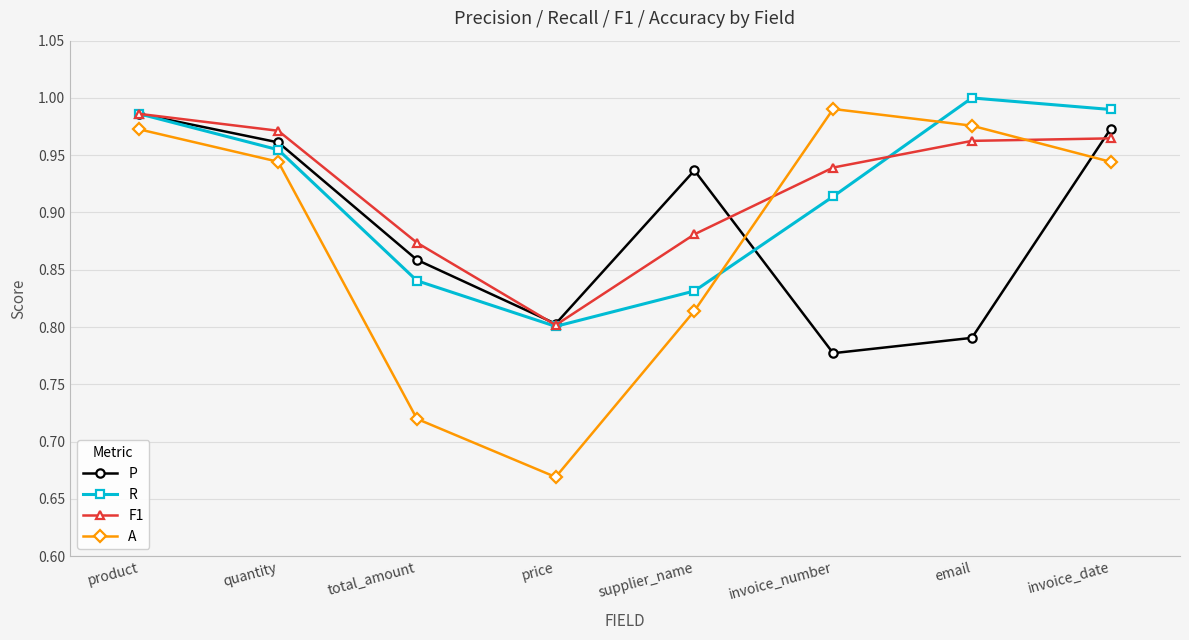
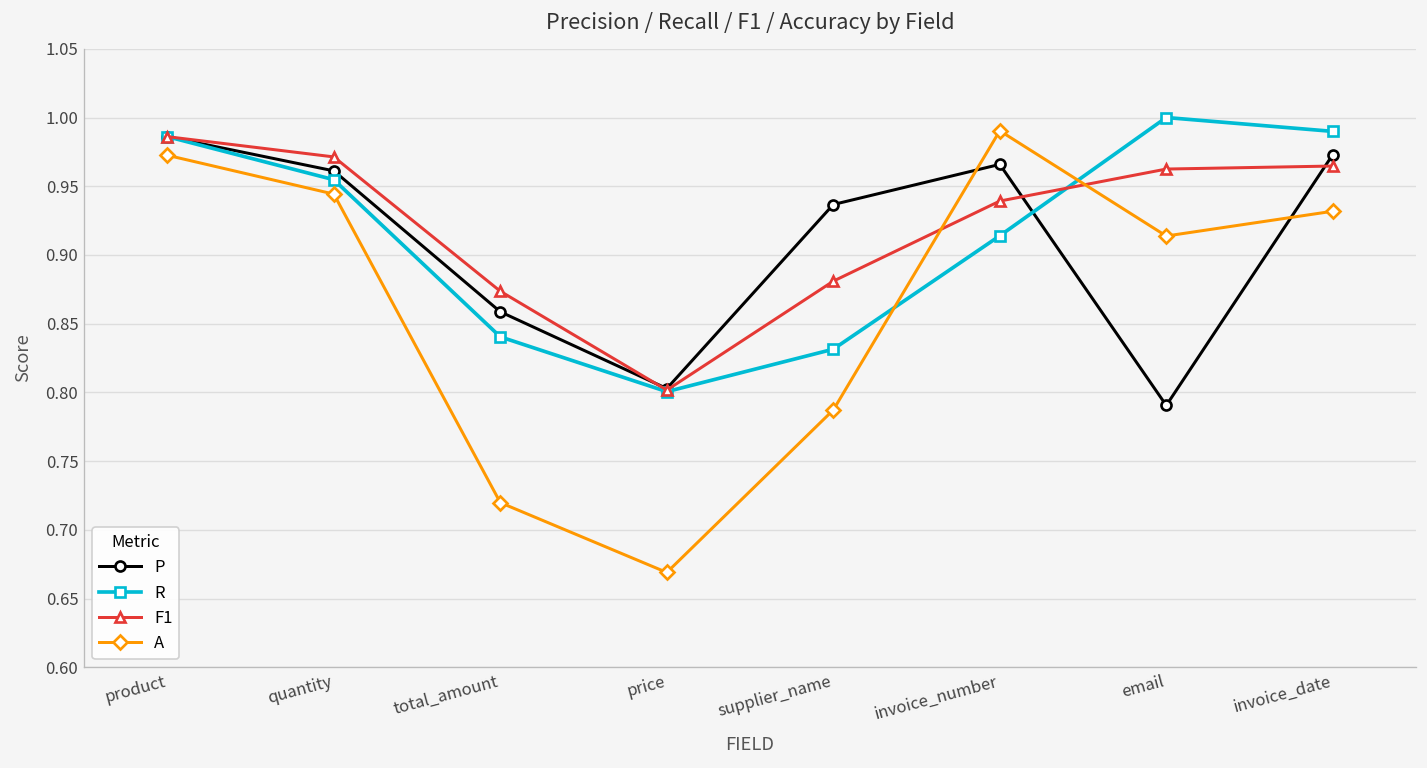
  {
    "P": {
      "quantity": 0.961,
      "total_amount": 0.859,
      "supplier_name": 0.937,
-     "invoice_number": 0.777,
+     "invoice_number": 0.966,
      "email": 0.791,
      "invoice_date": 0.973
    },
    "R": {
      "quantity": 0.955,
      "total_amount": 0.840,
      "supplier_name": 0.831,
      "invoice_number": 0.914,
      "email": 1.000,
      "invoice_date": 0.990
    },
    "F1": {
      "quantity": 0.971,
      "total_amount": 0.874,
      "supplier_name": 0.881,
      "invoice_number": 0.939,
      "email": 0.963,
      "invoice_date": 0.965
    },
    "A": {
      "product": 0.973,
      "quantity": 0.944,
      "total_amount": 0.720,
      "price": 0.669,
-     "supplier_name": 0.814,
+     "supplier_name": 0.787,
      "invoice_number": 0.990,
-     "email": 0.976,
-     "invoice_date": 0.944
+     "email": 0.914,
+     "invoice_date": 0.932
    }
  }
